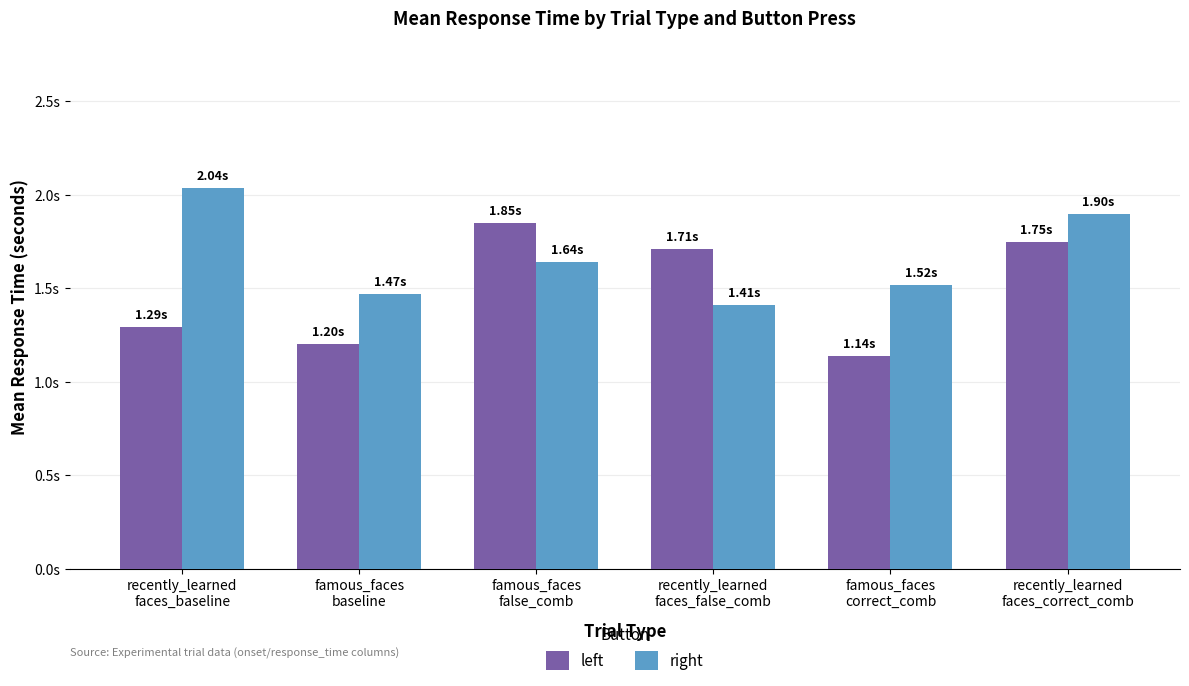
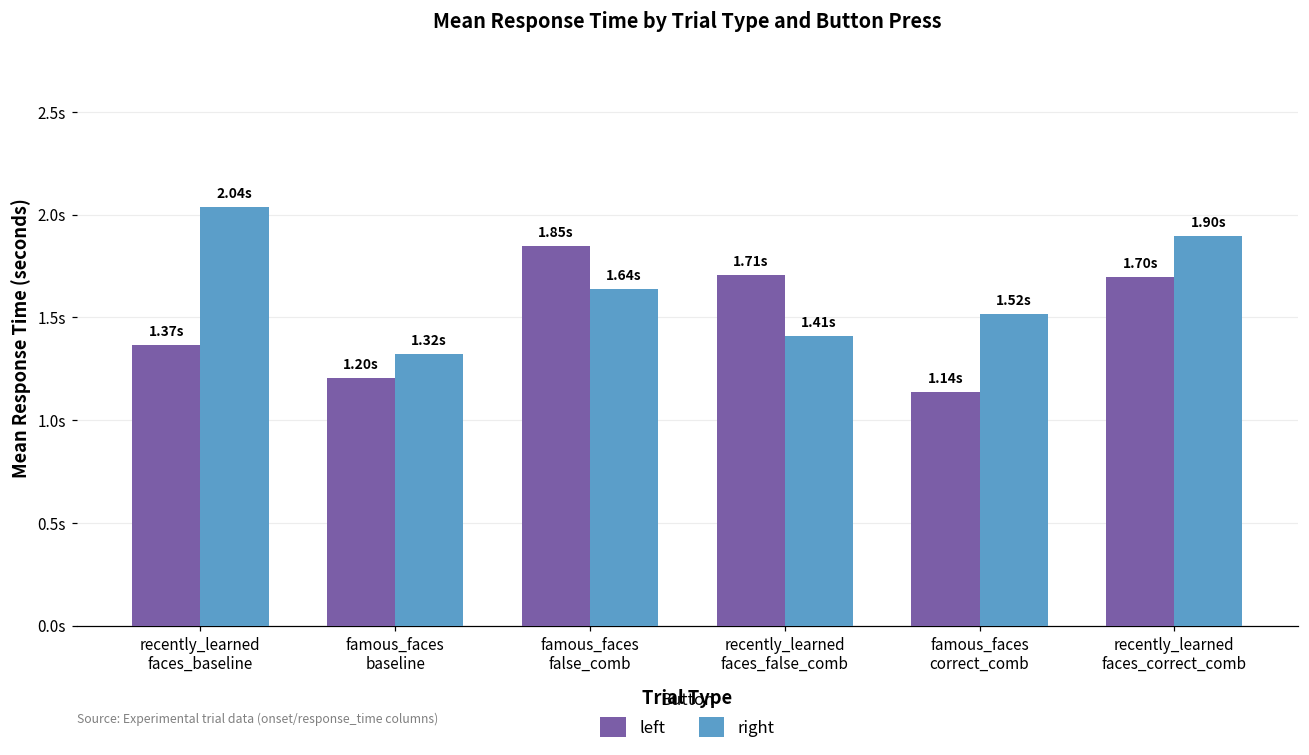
  {
    "left": {
-     "recently_learned faces_baseline": "1.29s",
+     "recently_learned faces_baseline": "1.37s",
      "famous_faces baseline": "1.20s",
      "famous_faces false_comb": "1.85s",
      "recently_learned faces_false_comb": "1.71s",
      "famous_faces correct_comb": "1.14s",
-     "recently_learned faces_correct_comb": "1.75s"
+     "recently_learned faces_correct_comb": "1.70s"
    },
    "right": {
      "recently_learned faces_baseline": "2.04s",
-     "famous_faces baseline": "1.47s",
+     "famous_faces baseline": "1.32s",
      "famous_faces false_comb": "1.64s",
      "recently_learned faces_false_comb": "1.41s",
      "famous_faces correct_comb": "1.52s",
      "recently_learned faces_correct_comb": "1.90s"
    }
  }
